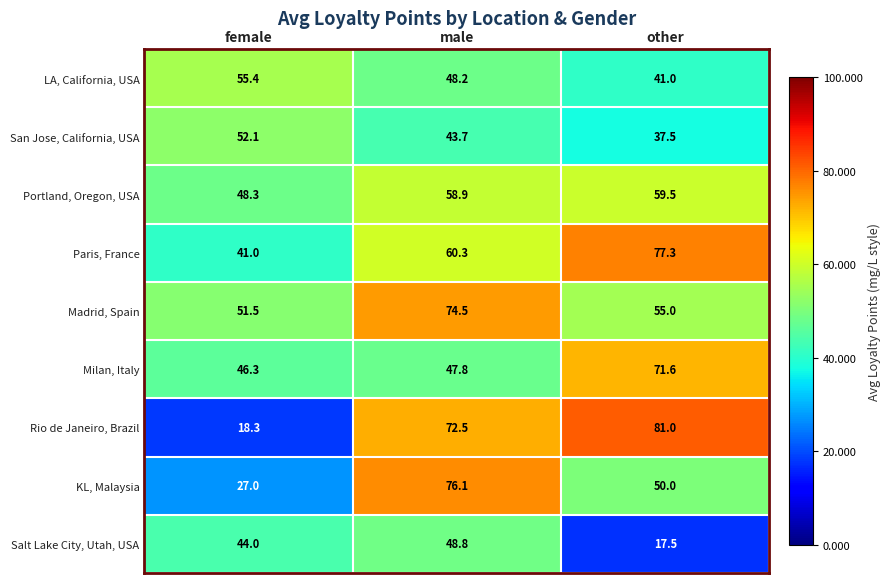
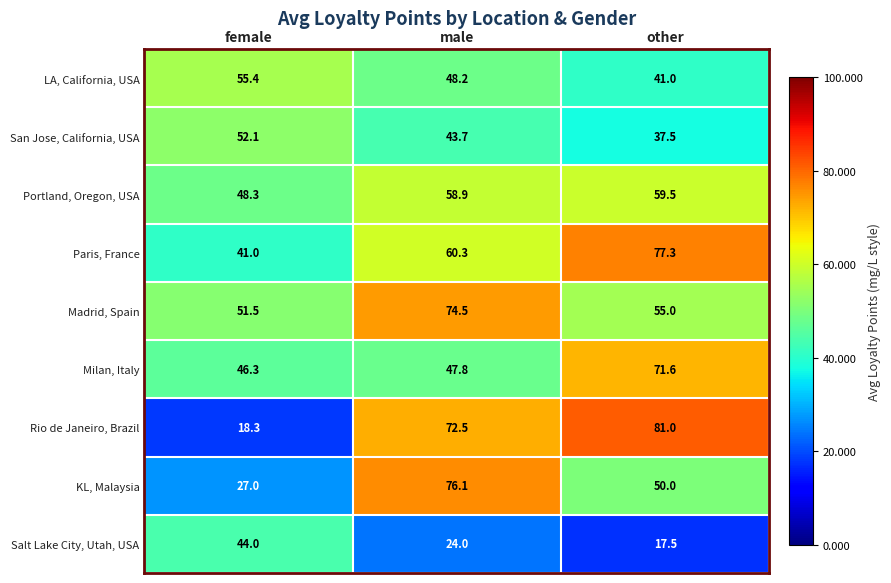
  {
    "LA, California, USA": {
      "female": 55.4,
      "male": 48.2,
      "other": 41.0
    },
    "San Jose, California, USA": {
      "female": 52.1,
      "male": 43.7,
      "other": 37.5
    },
    "Portland, Oregon, USA": {
      "female": 48.3,
      "male": 58.9,
      "other": 59.5
    },
    "Paris, France": {
      "female": 41.0,
      "male": 60.3,
      "other": 77.3
    },
    "Madrid, Spain": {
      "female": 51.5,
      "male": 74.5,
      "other": 55.0
    },
    "Milan, Italy": {
      "female": 46.3,
      "male": 47.8,
      "other": 71.6
    },
    "Rio de Janeiro, Brazil": {
      "female": 18.3,
      "male": 72.5,
      "other": 81.0
    },
    "KL, Malaysia": {
      "female": 27.0,
      "male": 76.1,
      "other": 50.0
    },
    "Salt Lake City, Utah, USA": {
      "female": 44.0,
-     "male": 48.8,
+     "male": 24.0,
      "other": 17.5
    }
  }
